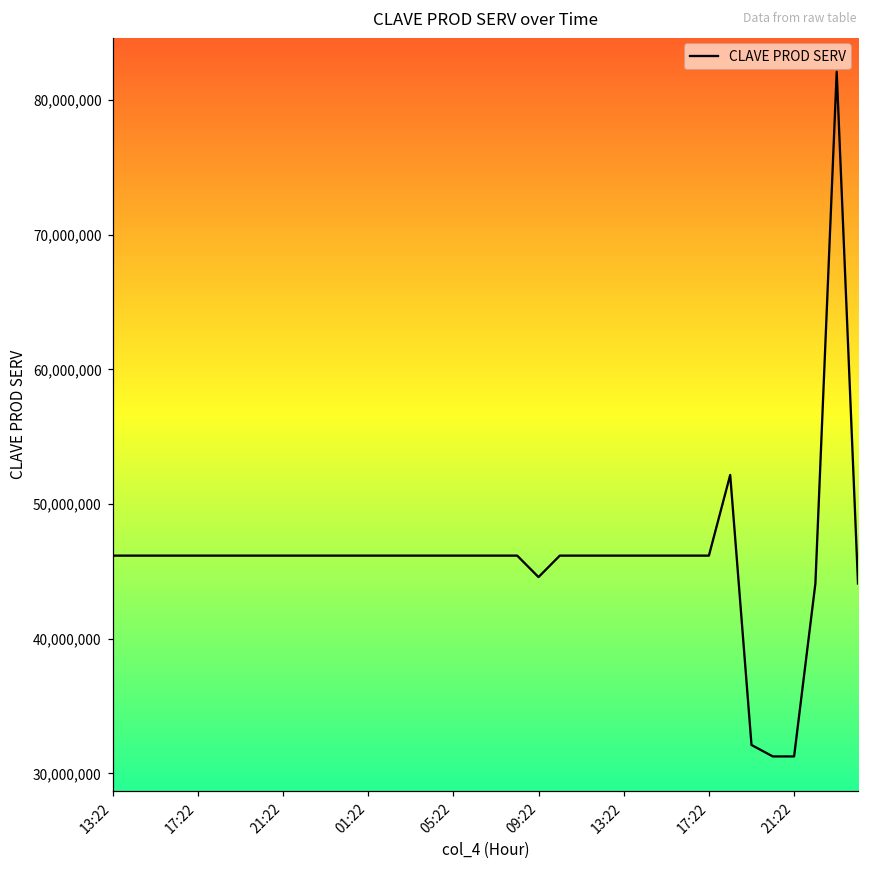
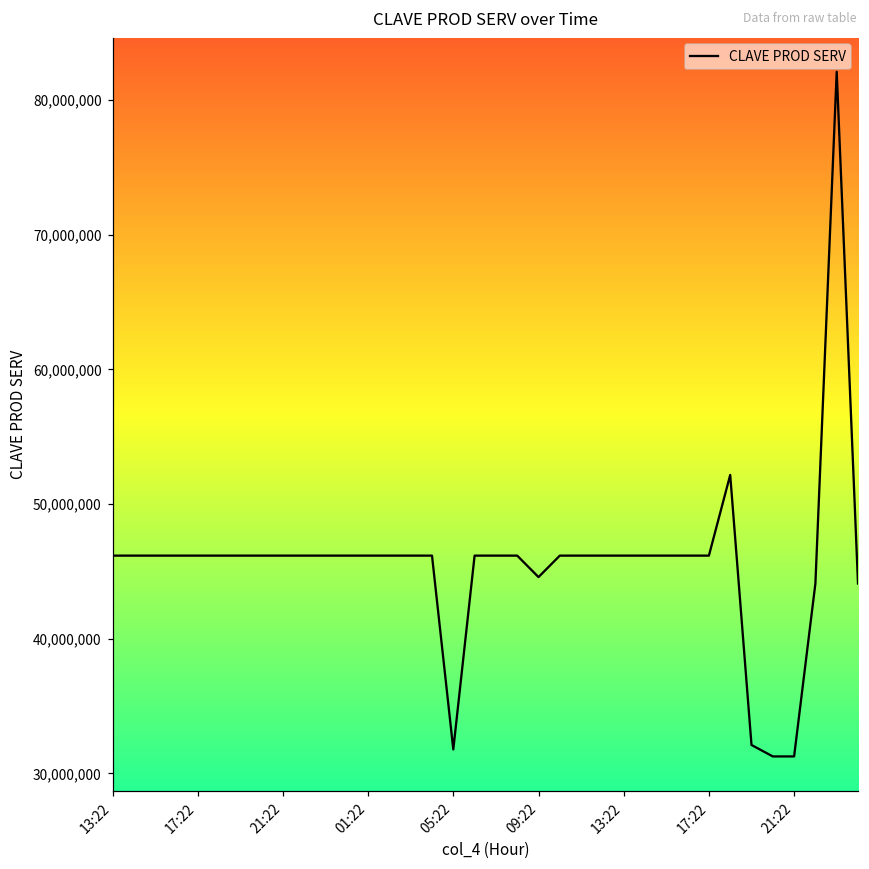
  {
    "01:22": "46,200,000",
-   "05:22": "46,200,000",
+   "05:22": "31,800,000",
    "09:22": "44,600,000"
  }
